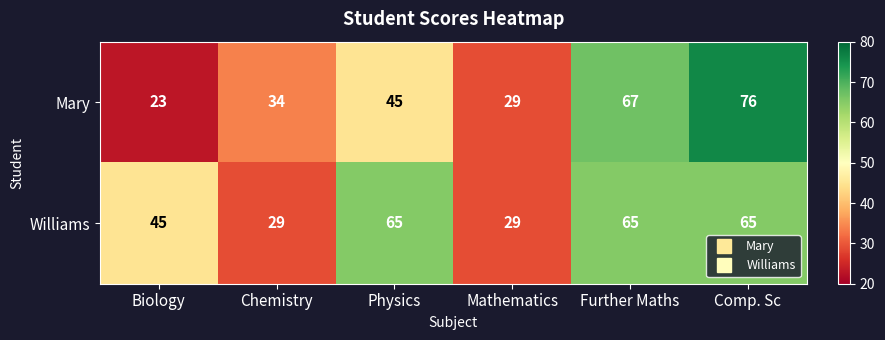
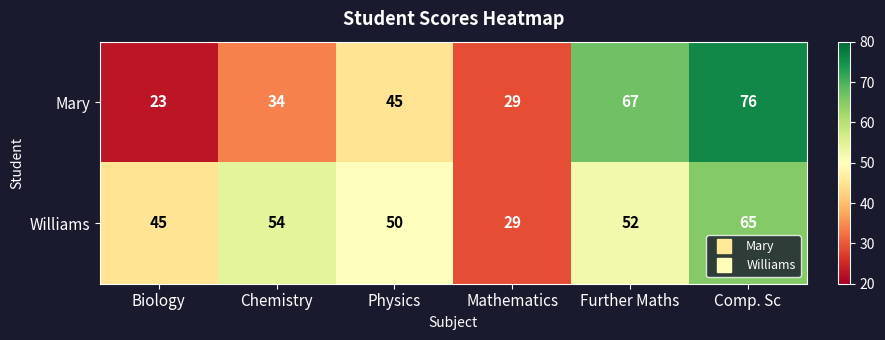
  {
    "Mary": {
      "Biology": 23,
      "Chemistry": 34,
      "Physics": 45,
      "Mathematics": 29,
      "Further Maths": 67,
      "Comp. Sc": 76
    },
    "Williams": {
      "Biology": 45,
-     "Chemistry": 29,
-     "Physics": 65,
+     "Chemistry": 54,
+     "Physics": 50,
      "Mathematics": 29,
-     "Further Maths": 65,
+     "Further Maths": 52,
      "Comp. Sc": 65
    }
  }
